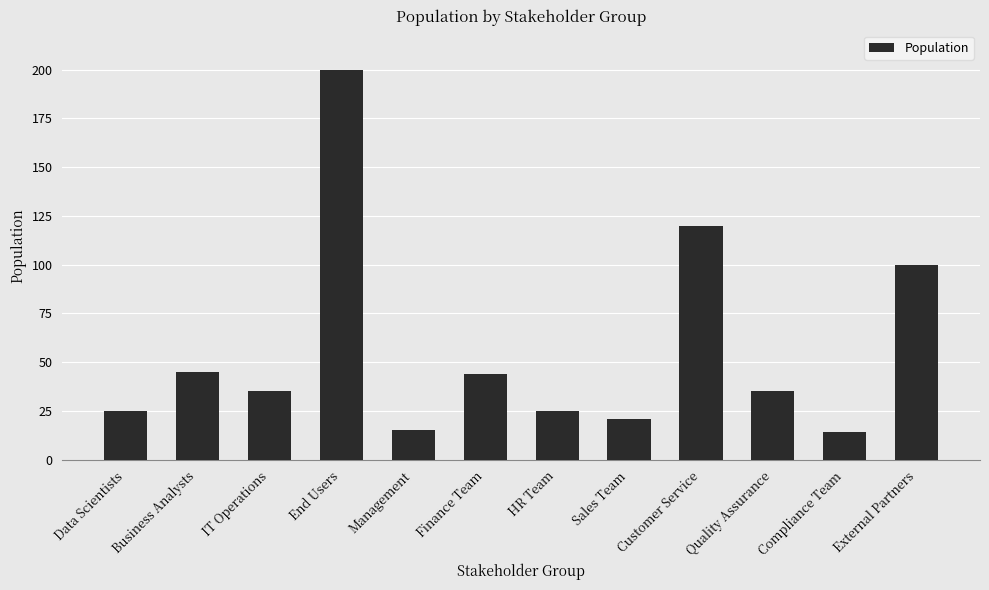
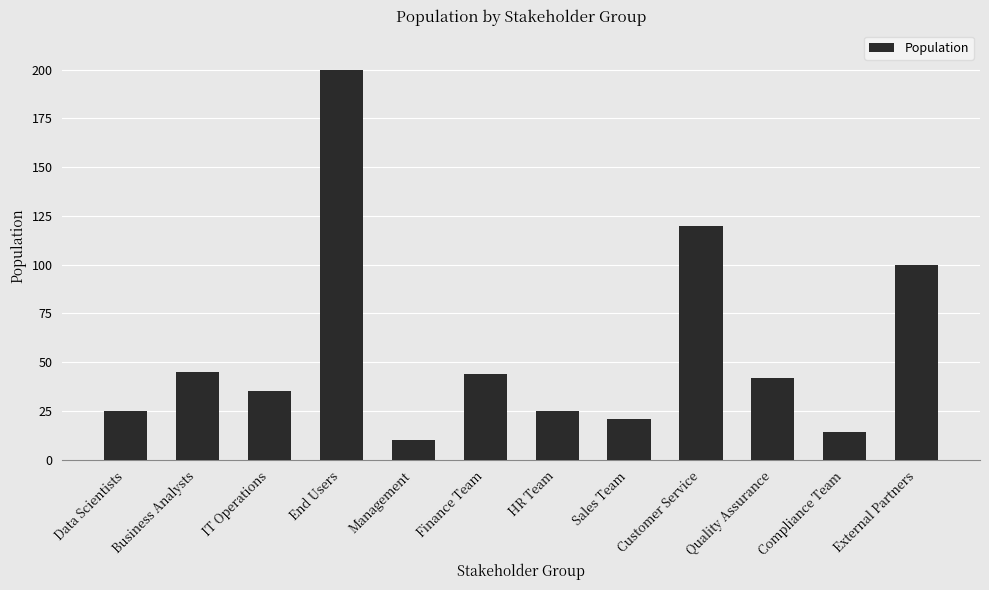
  {
    "Data Scientists": 25,
    "Business Analysts": 45,
    "IT Operations": 35,
    "End Users": 200,
-   "Management": 15,
+   "Management": 10,
    "Finance Team": 44,
    "HR Team": 25,
    "Sales Team": 21,
    "Customer Service": 120,
-   "Quality Assurance": 35,
+   "Quality Assurance": 42,
    "Compliance Team": 14,
    "External Partners": 100
  }
